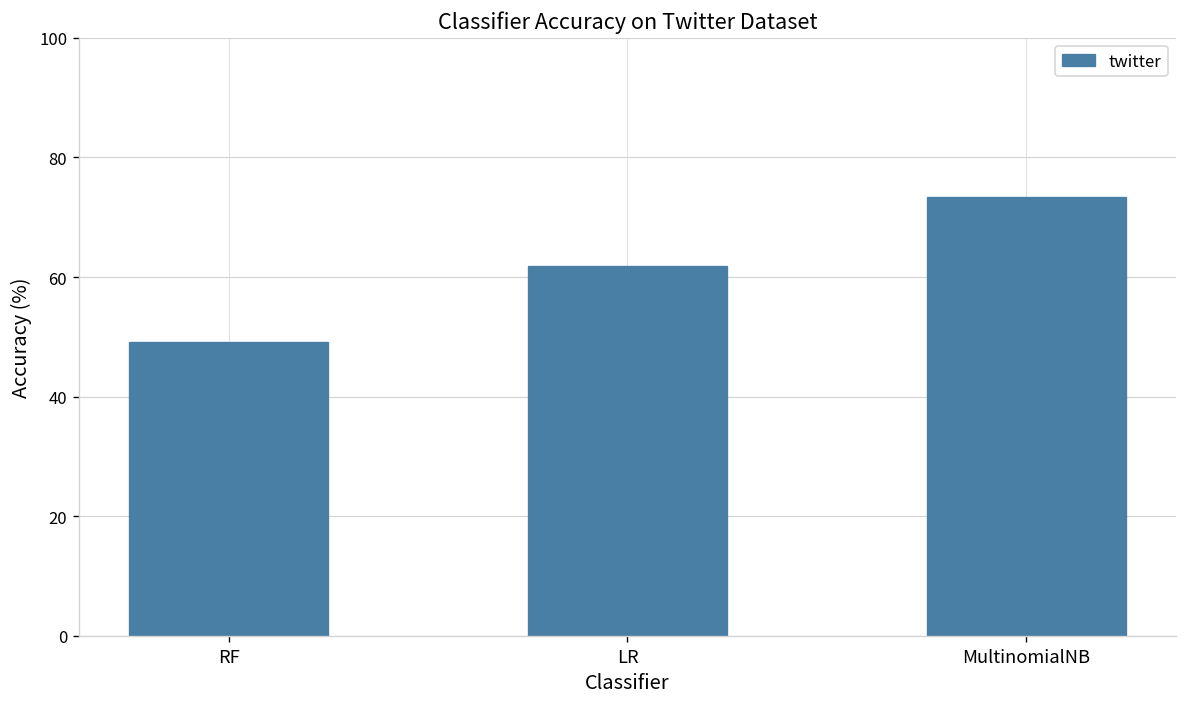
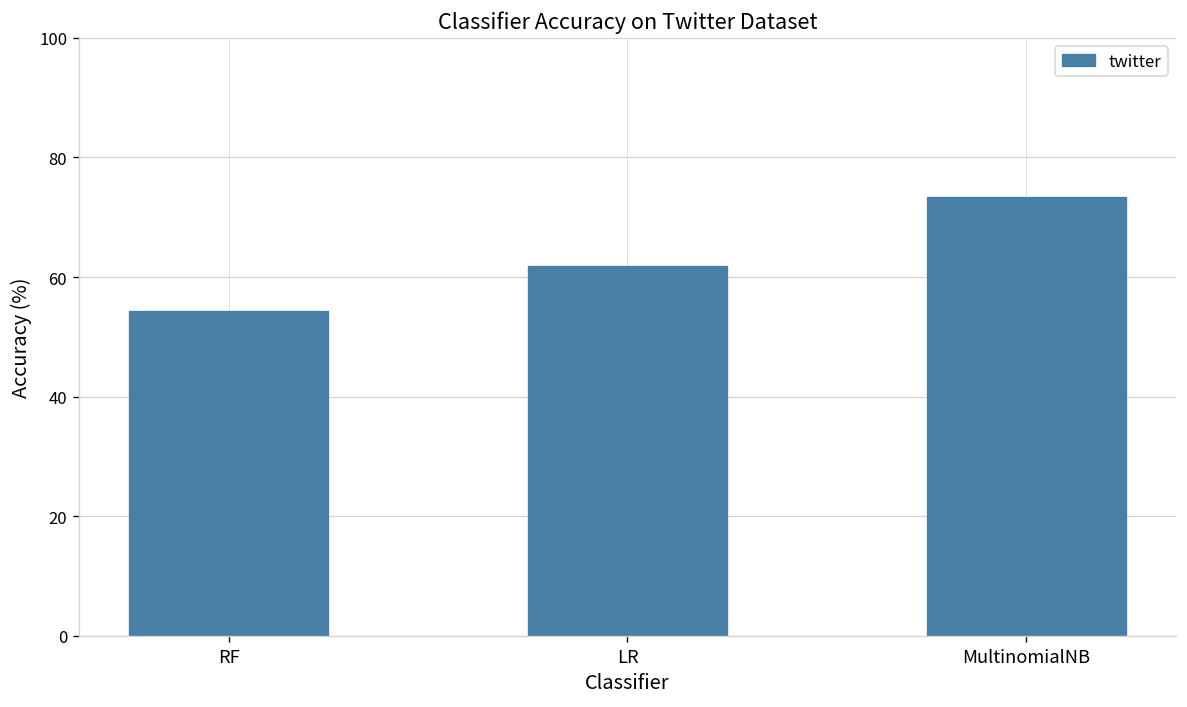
  {
-   "RF": 49,
+   "RF": 54,
    "LR": 62,
    "MultinomialNB": 73
  }
